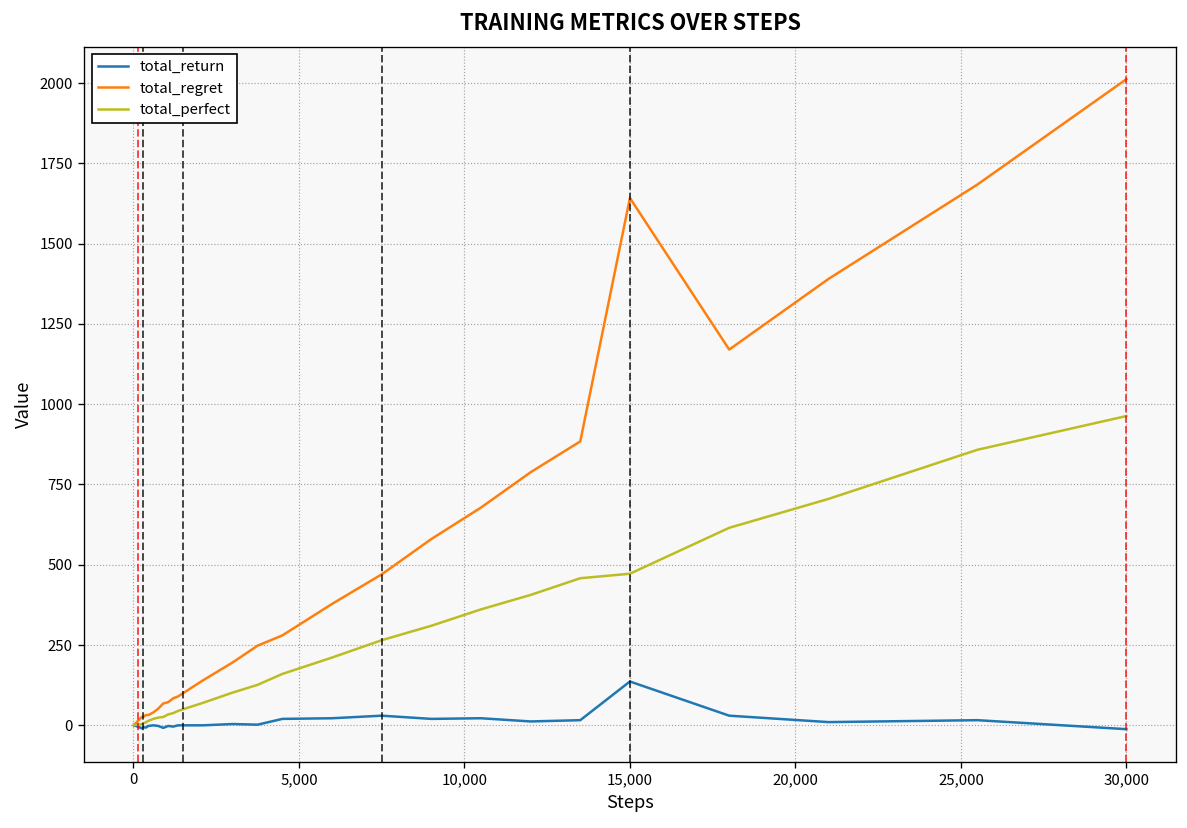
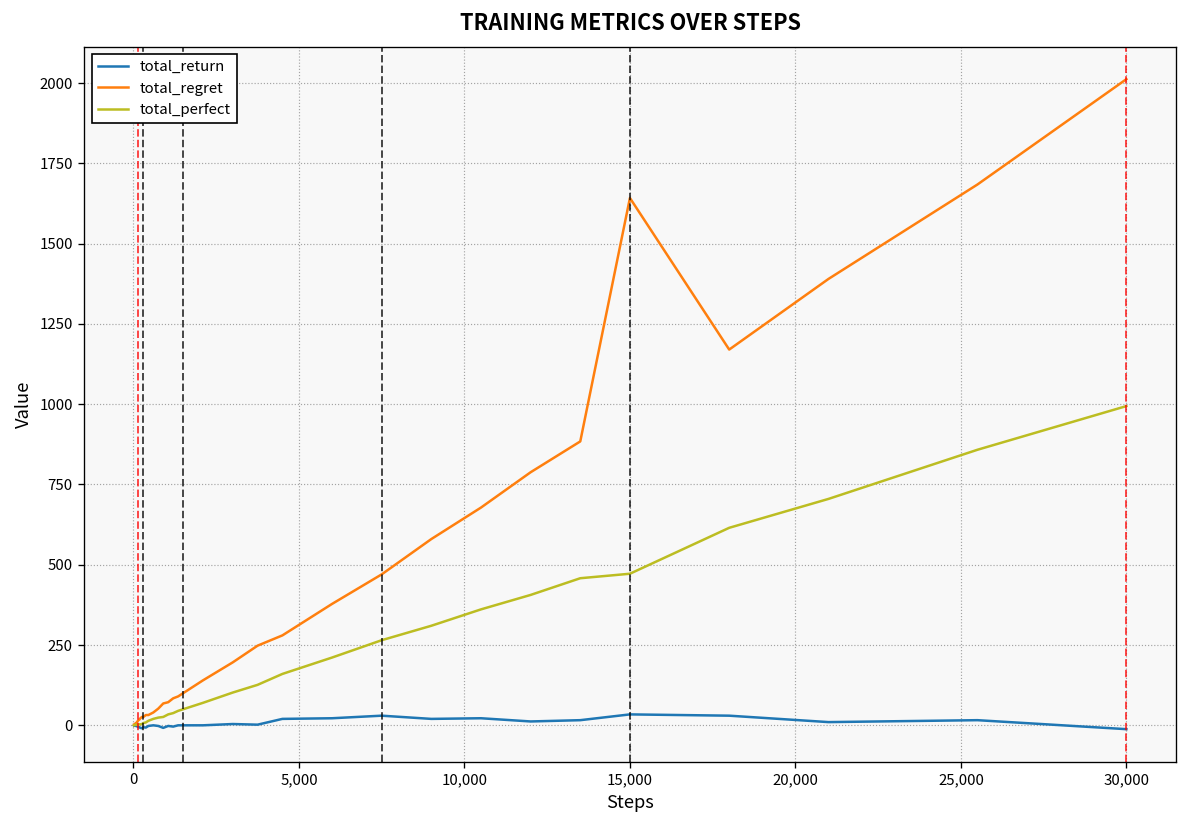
  {
    "total_return": {
-     "15,000": 140,
+     "15,000": 30,
      "30,000": -10
    },
    "total_regret": {
      "15,000": 1640,
      "30,000": 2010
    },
    "total_perfect": {
      "15,000": 470,
-     "30,000": 960
+     "30,000": 990
    }
  }
